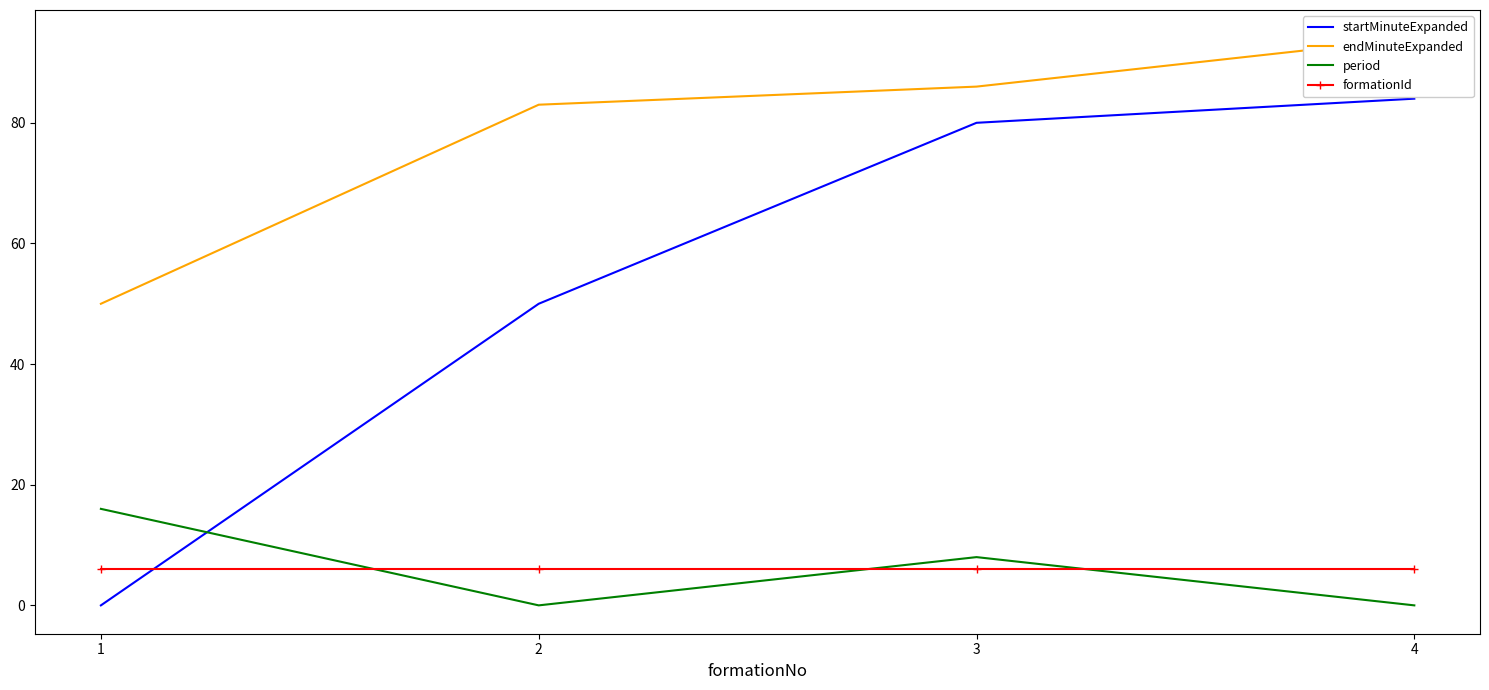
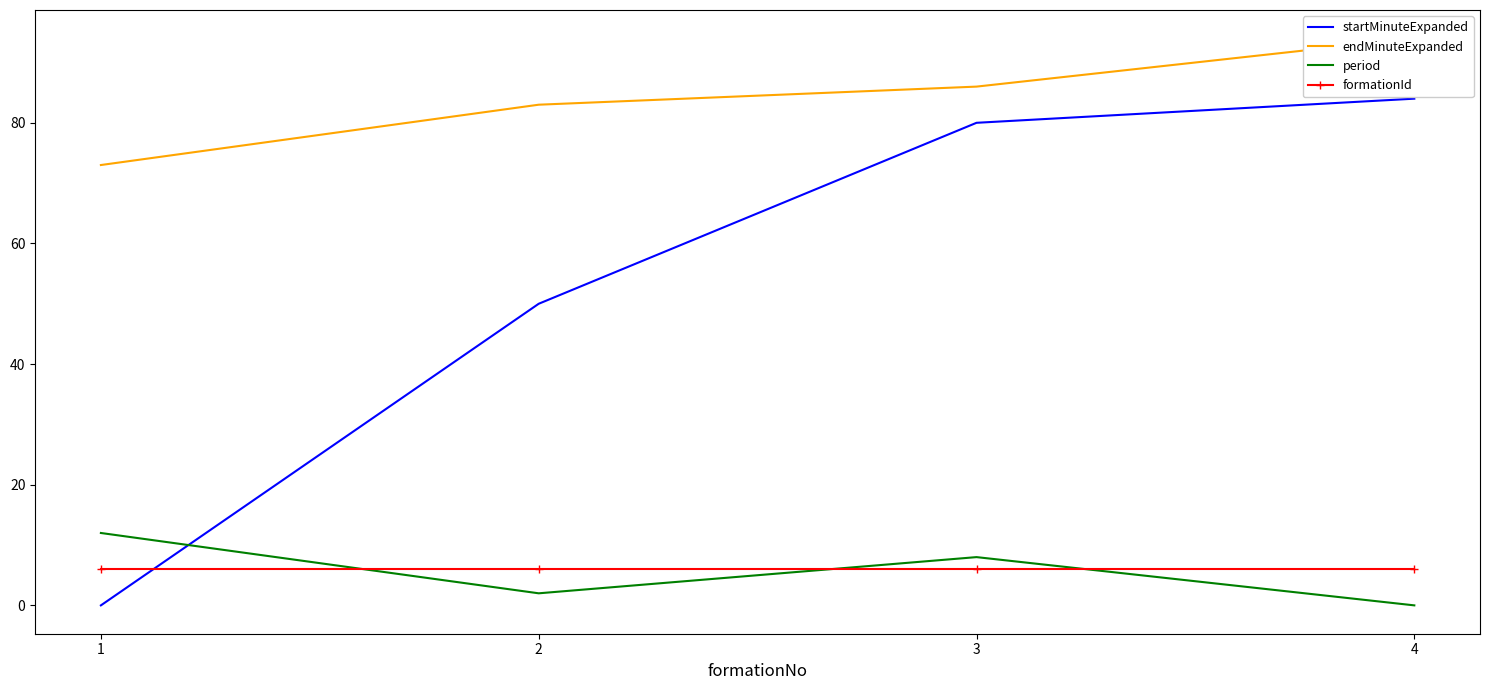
  {
    "startMinuteExpanded": {
      "1": 0,
      "2": 50,
      "3": 80,
      "4": 84
    },
    "endMinuteExpanded": {
-     "1": 50,
+     "1": 73,
      "2": 83,
      "3": 86
    },
    "period": {
-     "1": 16,
-     "2": 0,
+     "1": 12,
+     "2": 2,
      "3": 8,
      "4": 0
    },
    "formationId": {
      "1": 6,
      "2": 6,
      "3": 6,
      "4": 6
    }
  }
